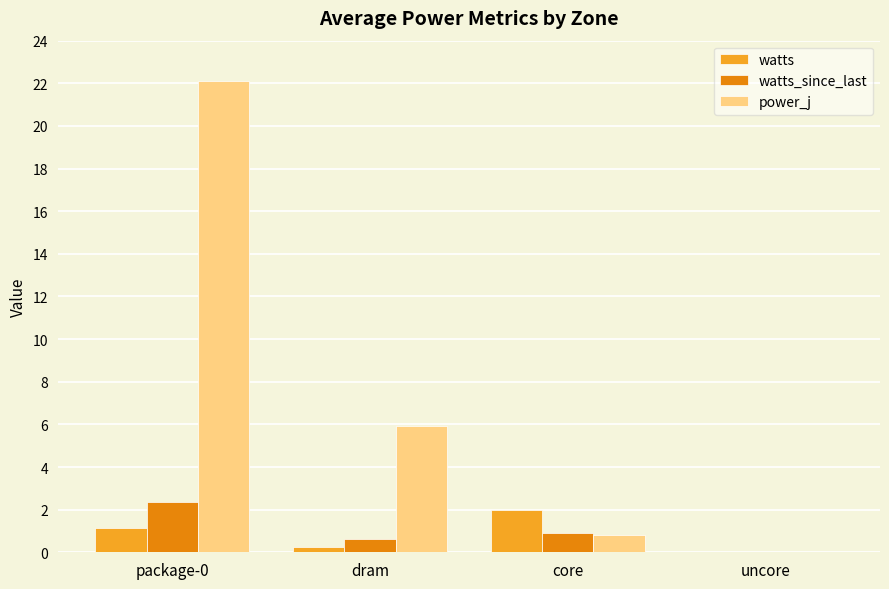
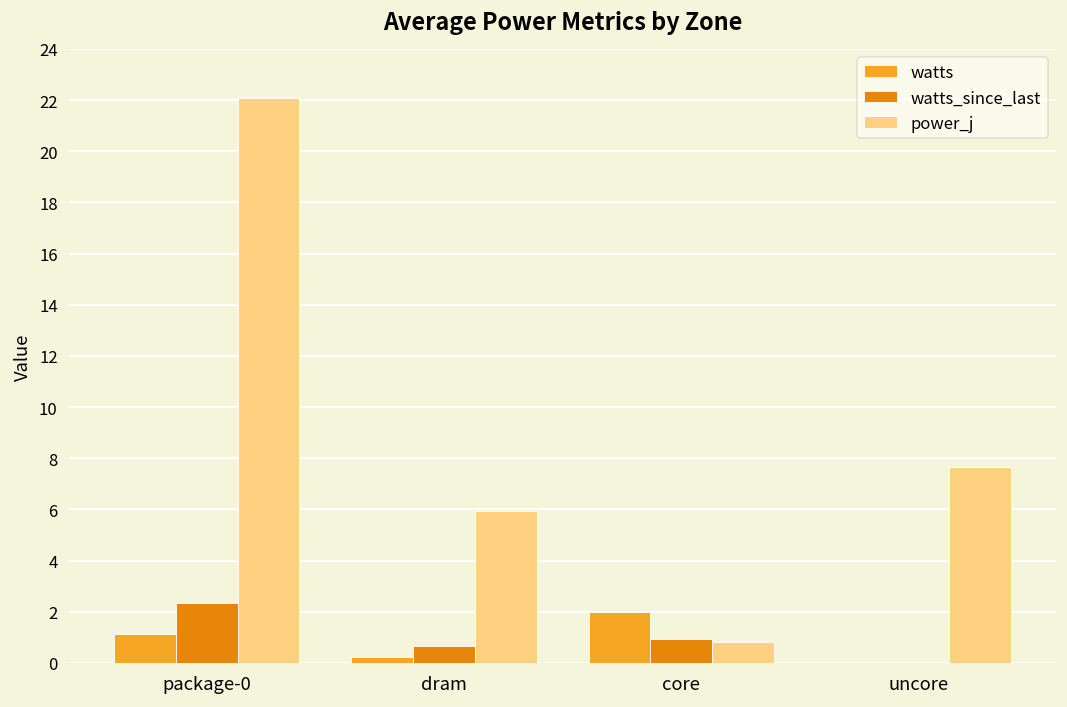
  {
    "power_j": {
      "package-0": 22.1,
      "dram": 5.9,
      "core": 0.8,
-     "uncore": 0.0
+     "uncore": 7.7
    }
  }
